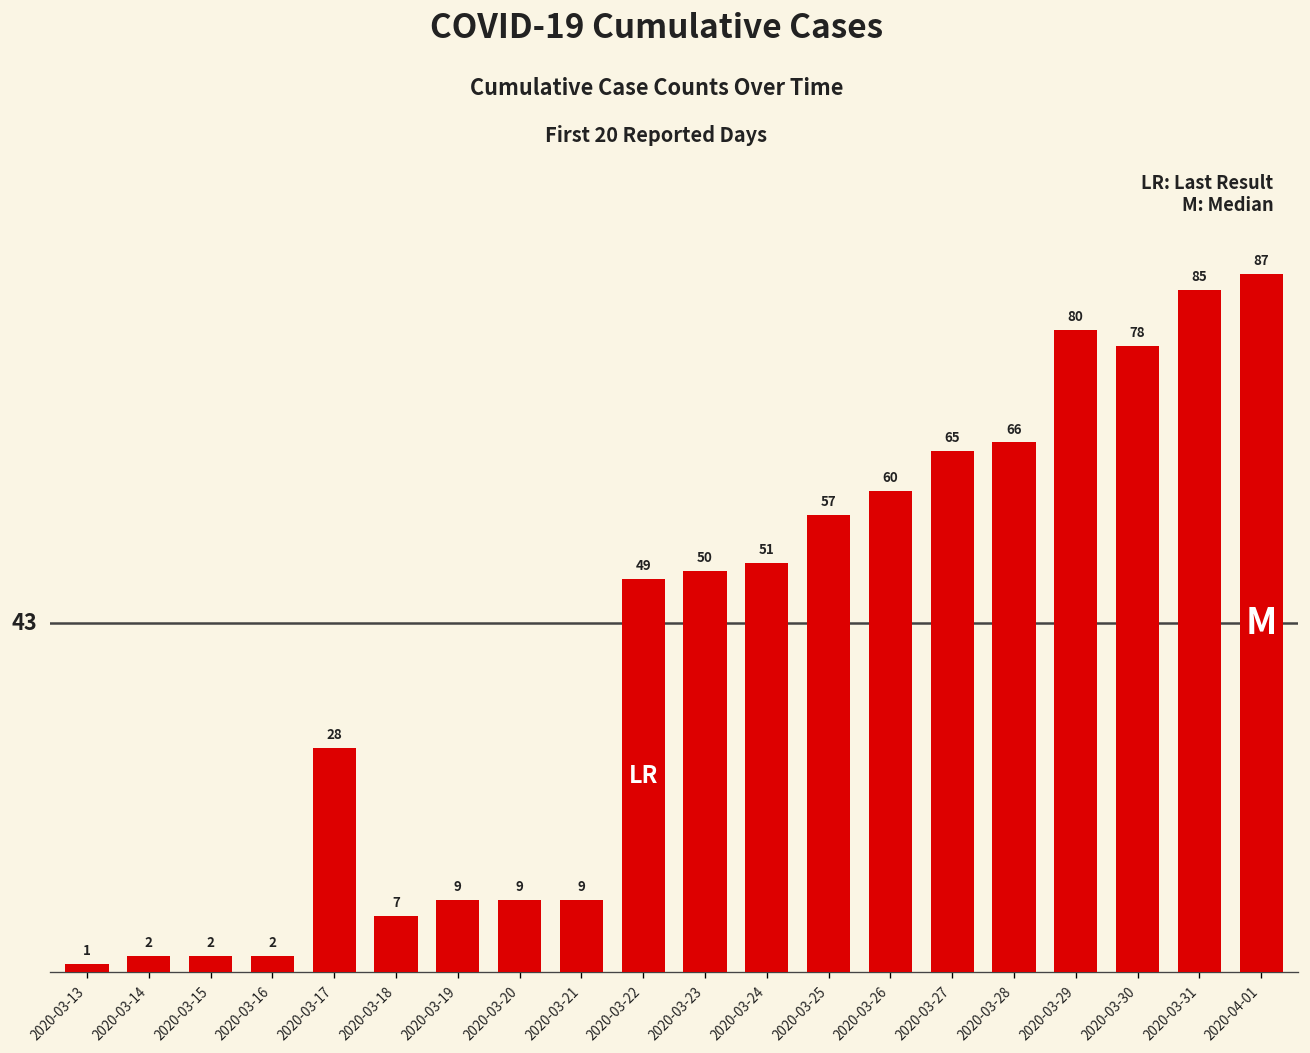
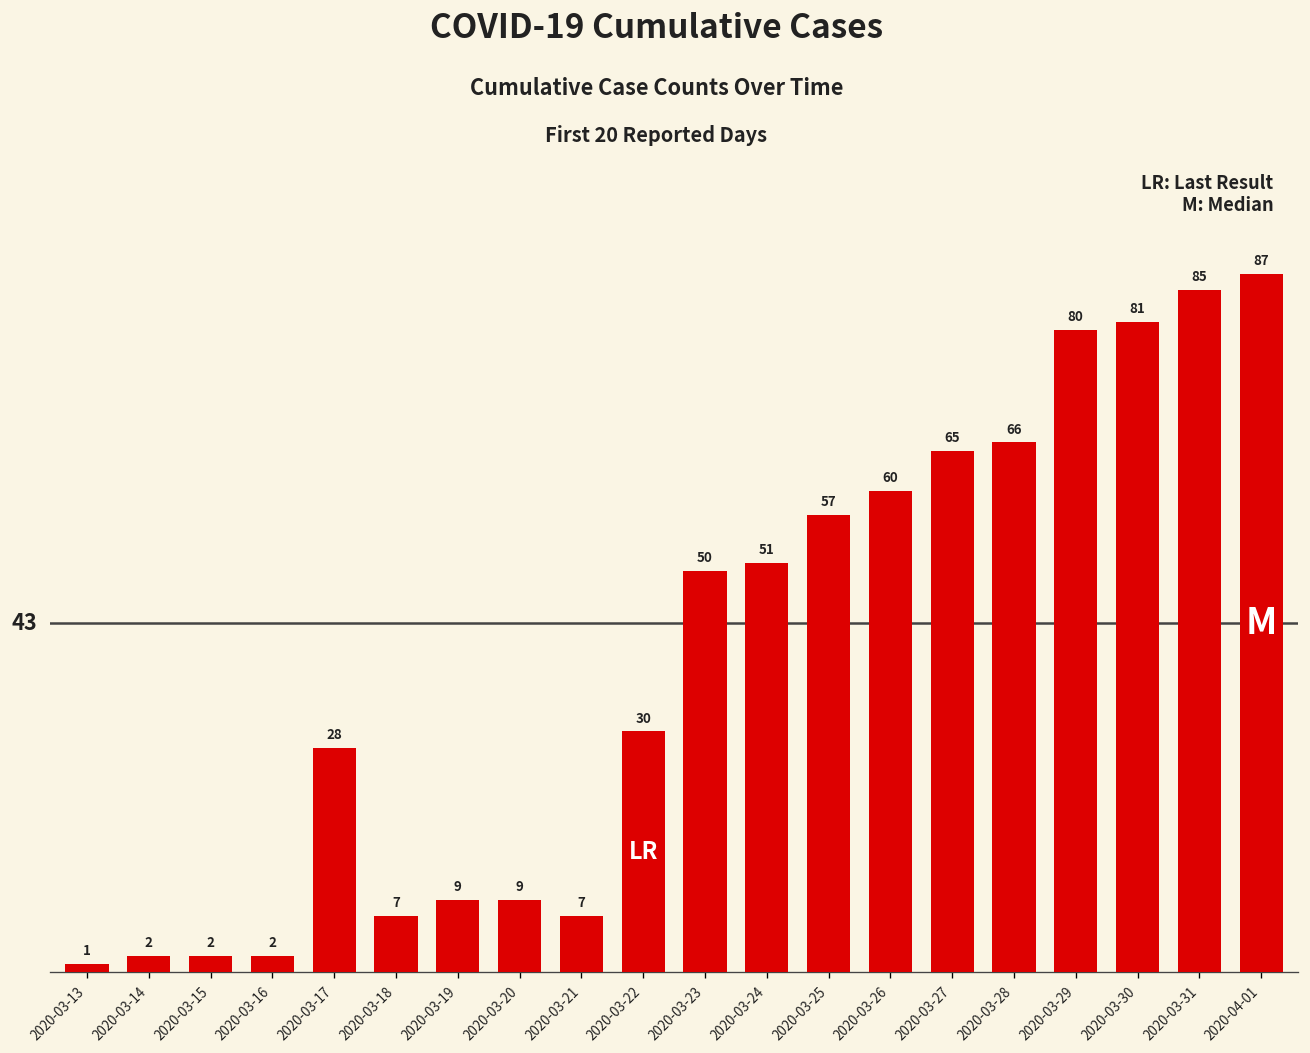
  {
    "2020-03-13": 1,
    "2020-03-14": 2,
    "2020-03-15": 2,
    "2020-03-16": 2,
    "2020-03-17": 28,
    "2020-03-18": 7,
    "2020-03-19": 9,
    "2020-03-20": 9,
-   "2020-03-21": 9,
-   "2020-03-22": 49,
+   "2020-03-21": 7,
+   "2020-03-22": 30,
    "2020-03-23": 50,
    "2020-03-24": 51,
    "2020-03-25": 57,
    "2020-03-26": 60,
    "2020-03-27": 65,
    "2020-03-28": 66,
    "2020-03-29": 80,
-   "2020-03-30": 78,
+   "2020-03-30": 81,
    "2020-03-31": 85,
    "2020-04-01": 87
  }
